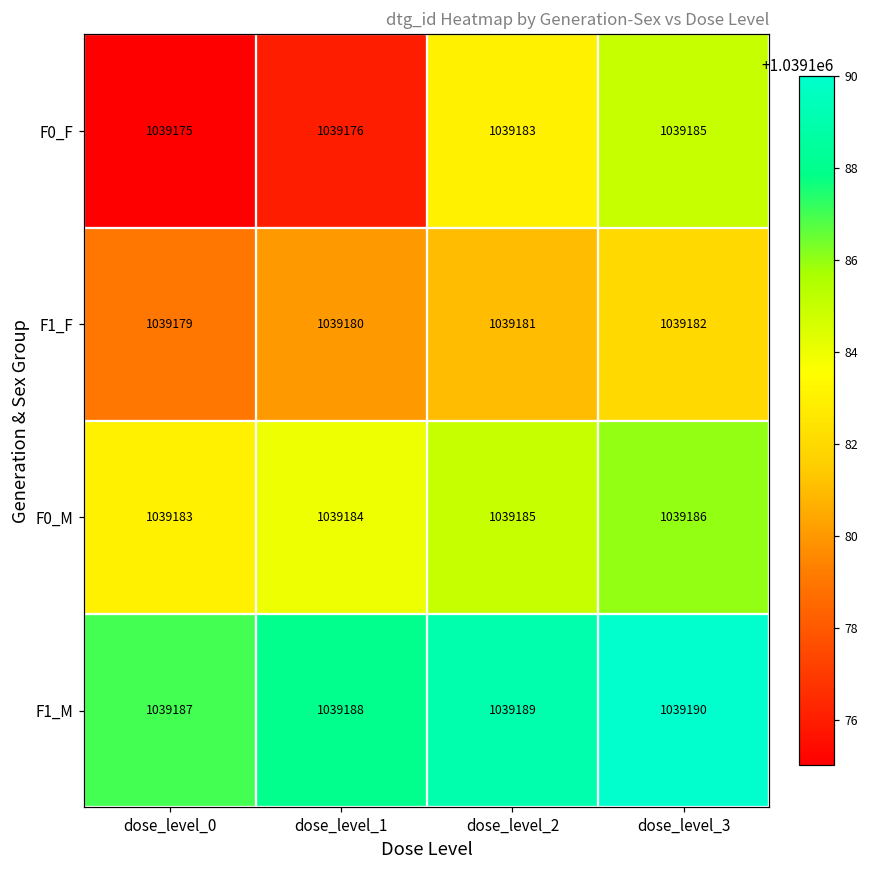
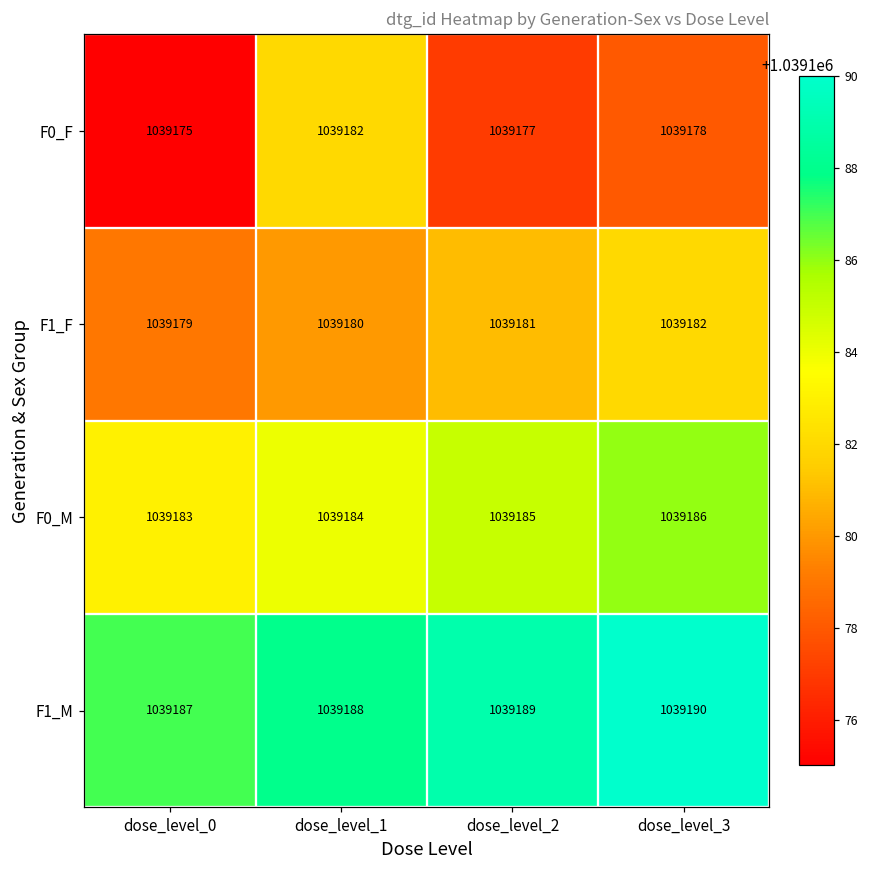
  {
    "F0_F": {
      "dose_level_0": 1039175,
-     "dose_level_1": 1039176,
-     "dose_level_2": 1039183,
-     "dose_level_3": 1039185
+     "dose_level_1": 1039182,
+     "dose_level_2": 1039177,
+     "dose_level_3": 1039178
    },
    "F1_F": {
      "dose_level_0": 1039179,
      "dose_level_1": 1039180,
      "dose_level_2": 1039181,
      "dose_level_3": 1039182
    },
    "F0_M": {
      "dose_level_0": 1039183,
      "dose_level_1": 1039184,
      "dose_level_2": 1039185,
      "dose_level_3": 1039186
    },
    "F1_M": {
      "dose_level_0": 1039187,
      "dose_level_1": 1039188,
      "dose_level_2": 1039189,
      "dose_level_3": 1039190
    }
  }
